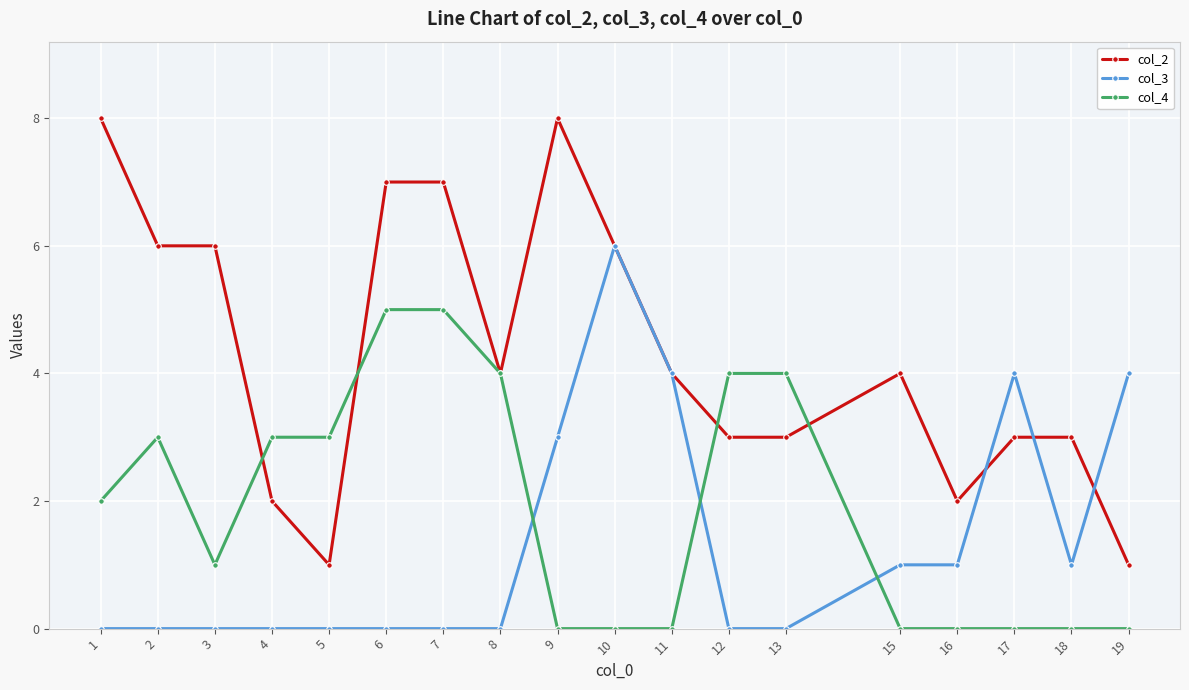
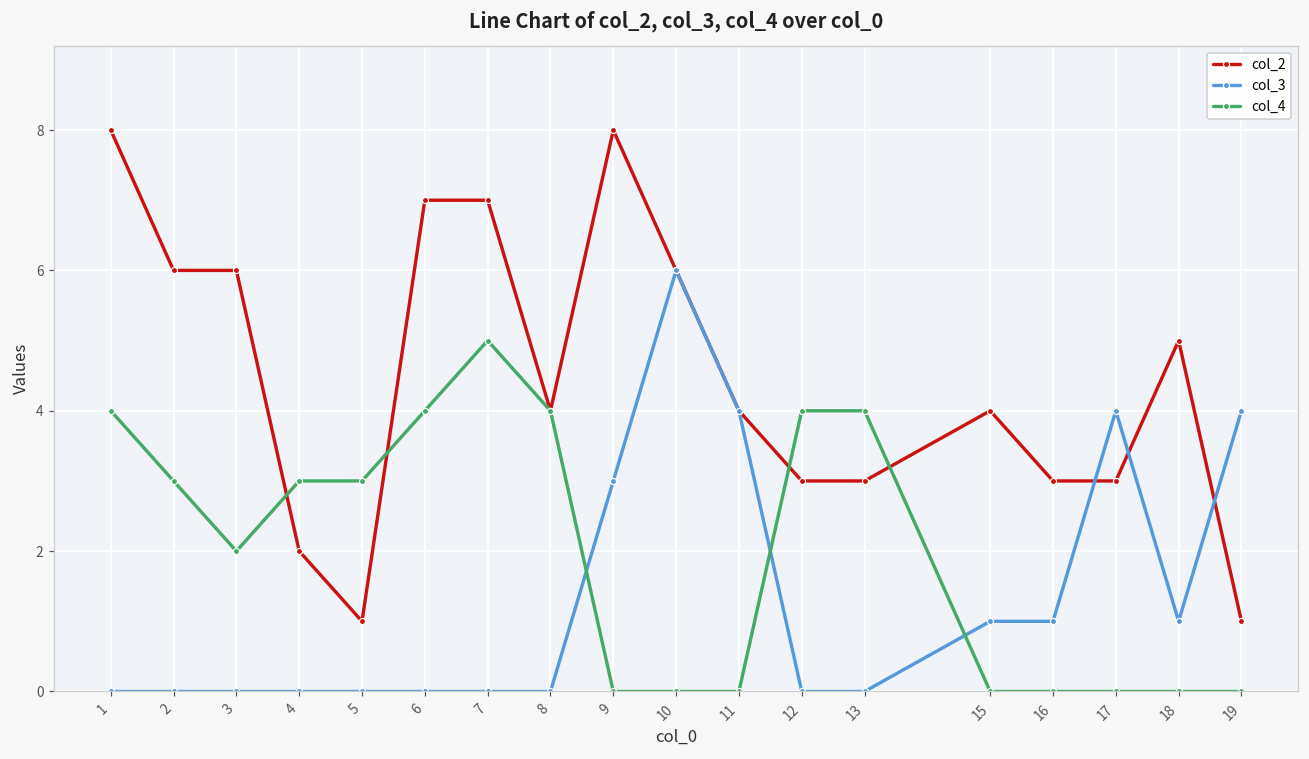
  {
    "col_2": {
      "1": 8,
      "2": 6,
      "3": 6,
      "4": 2,
      "5": 1,
      "6": 7,
      "7": 7,
      "9": 8,
      "12": 3,
      "13": 3,
      "15": 4,
-     "16": 2,
+     "16": 3,
      "17": 3,
-     "18": 3,
+     "18": 5,
      "19": 1
    },
    "col_3": {
      "1": 0,
      "2": 0,
      "3": 0,
      "4": 0,
      "5": 0,
      "6": 0,
      "7": 0,
      "8": 0,
      "9": 3,
      "12": 0,
      "13": 0,
      "15": 1,
      "16": 1,
      "17": 4,
      "18": 1,
      "19": 4
    },
    "col_4": {
-     "1": 2,
+     "1": 4,
      "2": 3,
-     "3": 1,
+     "3": 2,
      "4": 3,
      "5": 3,
-     "6": 5,
+     "6": 4,
      "7": 5,
      "9": 0,
      "10": 0,
      "11": 0,
      "12": 4,
      "13": 4,
      "15": 0,
      "16": 0,
      "17": 0,
      "18": 0,
      "19": 0
    }
  }
